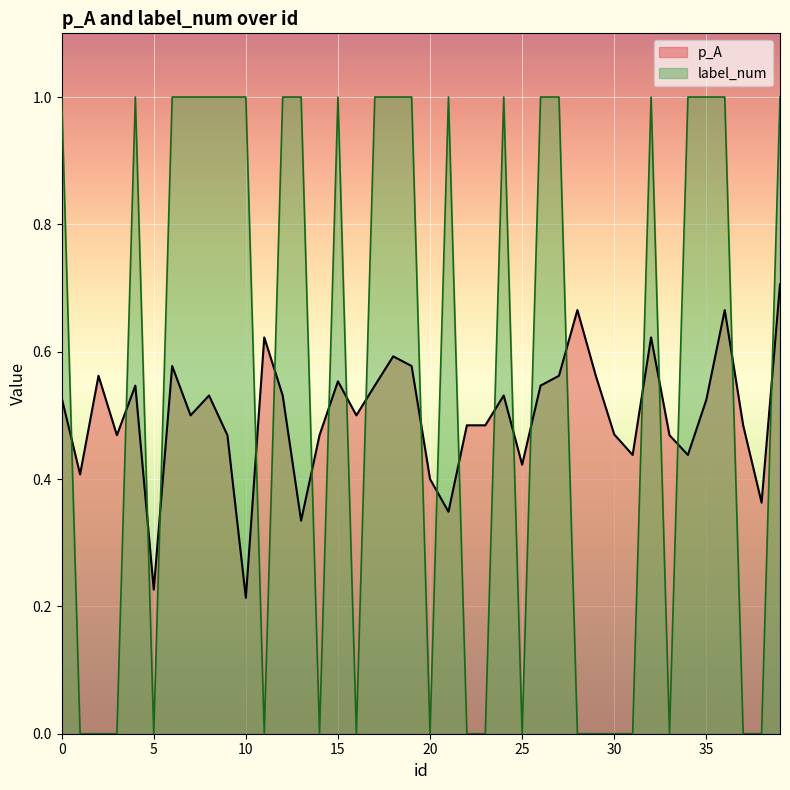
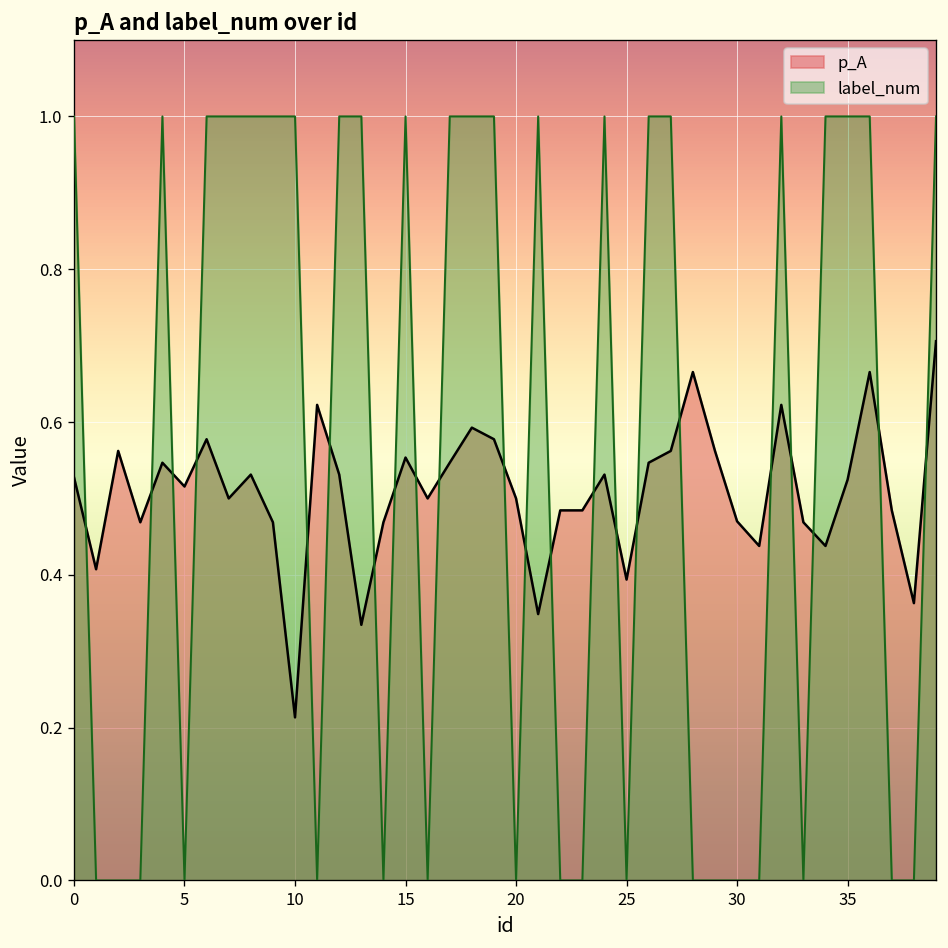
  {
    "p_A": {
      "0": 0.53,
-     "5": 0.23,
+     "5": 0.52,
      "10": 0.21,
      "15": 0.55,
-     "20": 0.4,
-     "25": 0.42,
+     "20": 0.5,
+     "25": 0.39,
      "30": 0.47,
      "35": 0.52
    },
    "label_num": {
      "0": 1.00,
      "5": 0.00,
      "10": 1.00,
      "15": 1.00,
      "20": 0.00,
      "25": 0.00,
      "30": 0.00,
      "35": 1.00
    }
  }
